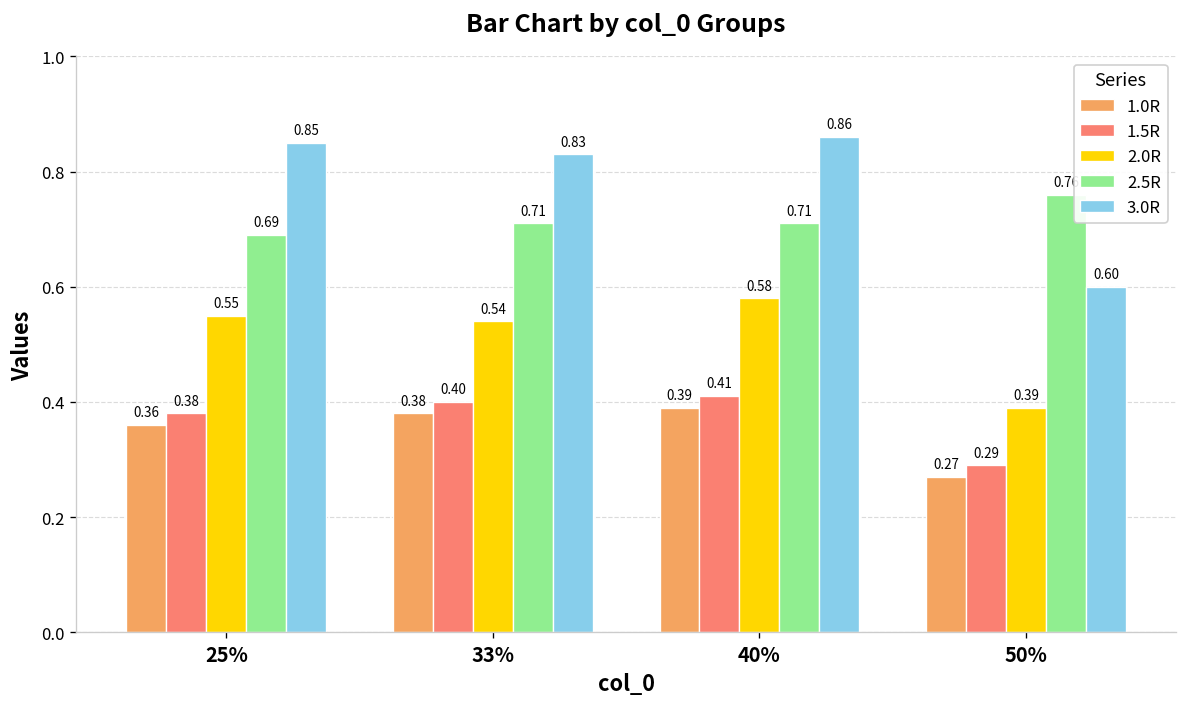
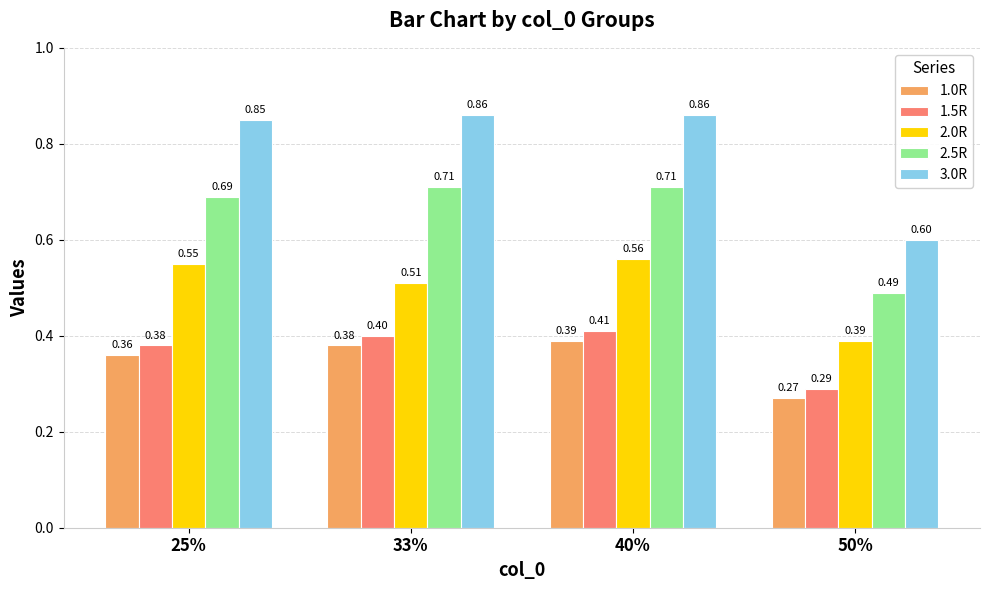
  {
    "2.0R": {
      "25%": 0.55,
-     "33%": 0.54,
-     "40%": 0.58,
+     "33%": 0.51,
+     "40%": 0.56,
      "50%": 0.39
    },
    "2.5R": {
-     "50%": 0.76
+     "50%": 0.49
    },
    "3.0R": {
      "25%": 0.85,
-     "33%": 0.83,
+     "33%": 0.86,
      "40%": 0.86,
      "50%": 0.60
    }
  }
